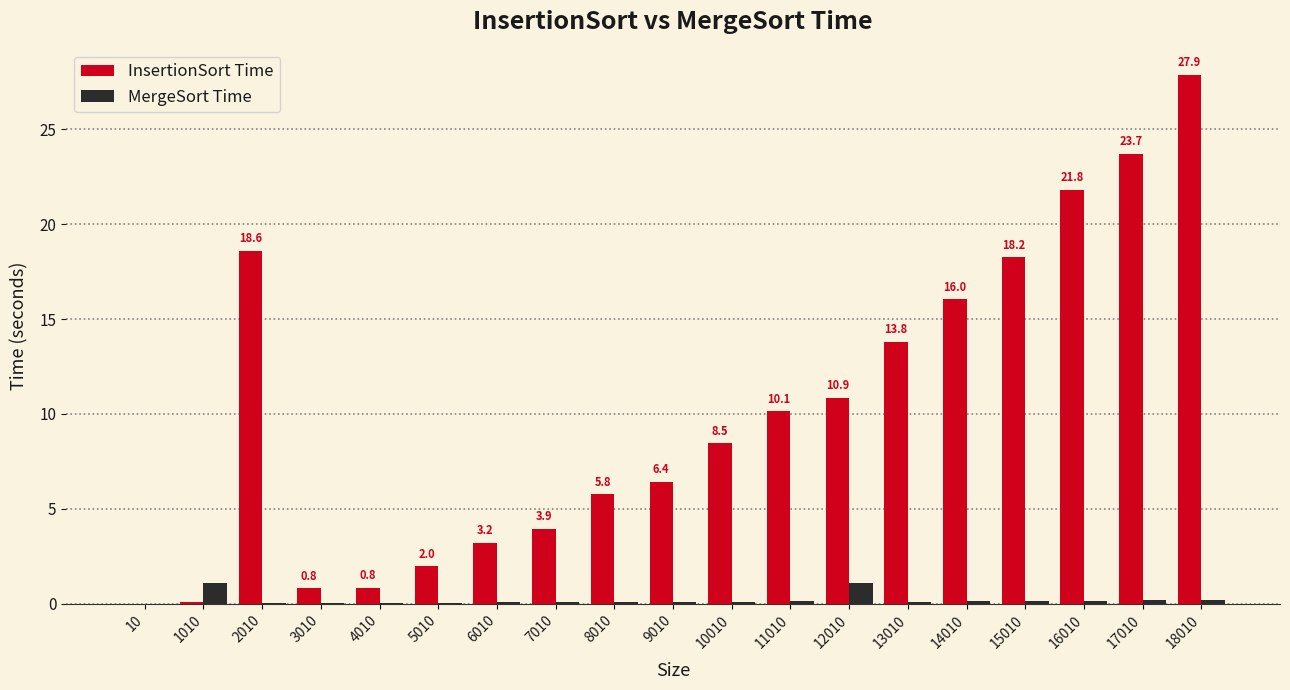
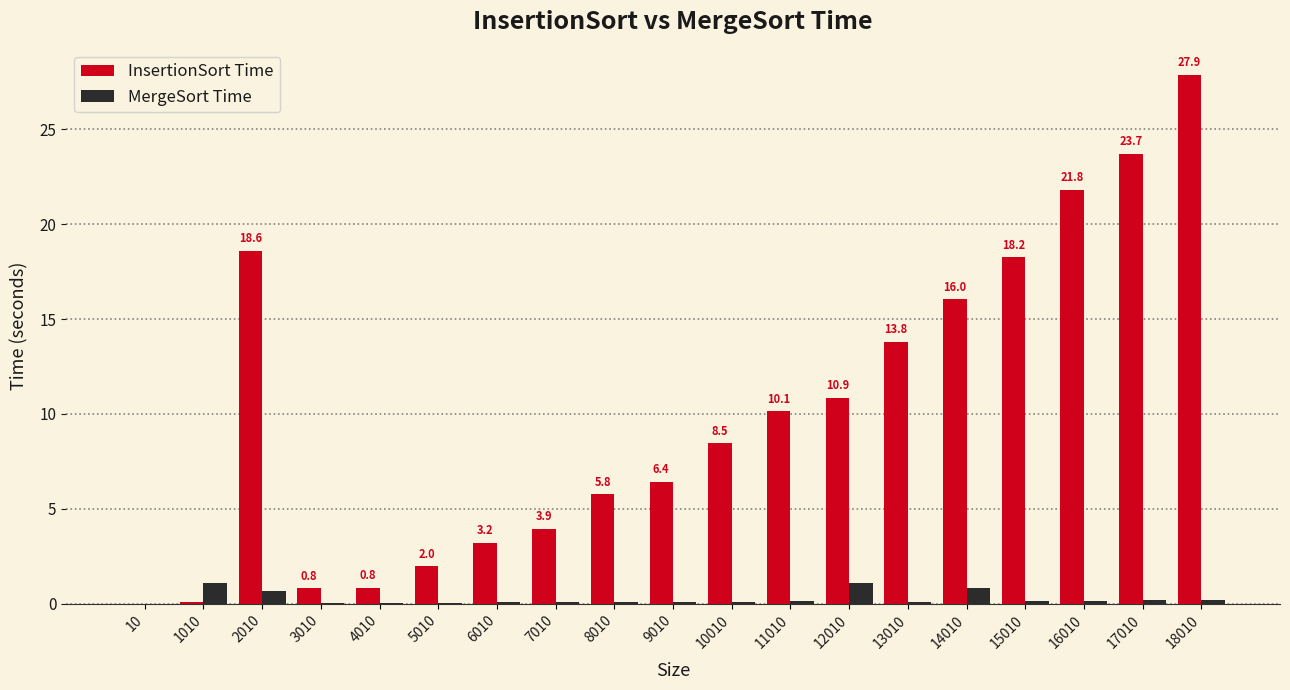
  {
    "InsertionSort Time": {
      "2010": 18.6,
      "3010": 0.8,
      "4010": 0.8,
      "5010": 2.0,
      "6010": 3.2,
      "7010": 3.9,
      "8010": 5.8,
      "9010": 6.4,
      "10010": 8.5,
      "11010": 10.1,
      "12010": 10.9,
      "13010": 13.8,
      "14010": 16.0,
      "15010": 18.2,
      "16010": 21.8,
      "17010": 23.7,
      "18010": 27.9
    },
    "MergeSort Time": {
      "1010": 1.1,
-     "2010": 0.0,
+     "2010": 0.7,
      "11010": 0.1,
      "12010": 1.1,
-     "14010": 0.1,
+     "14010": 0.8,
      "15010": 0.1,
      "16010": 0.2,
      "17010": 0.2,
      "18010": 0.2
    }
  }
